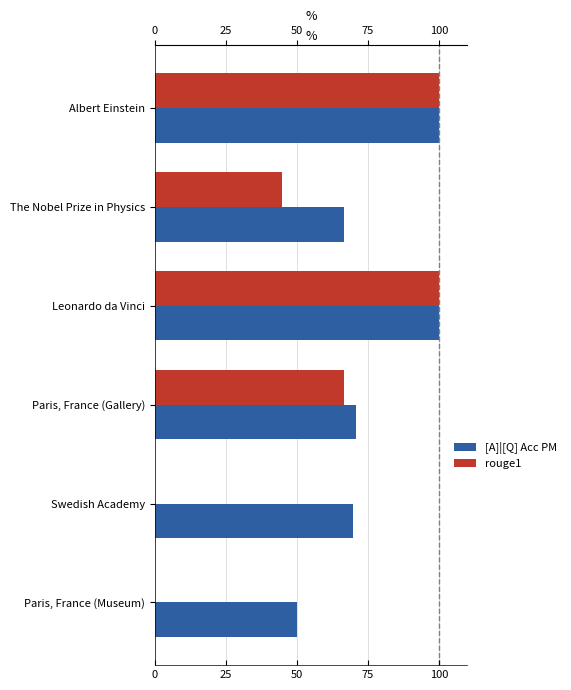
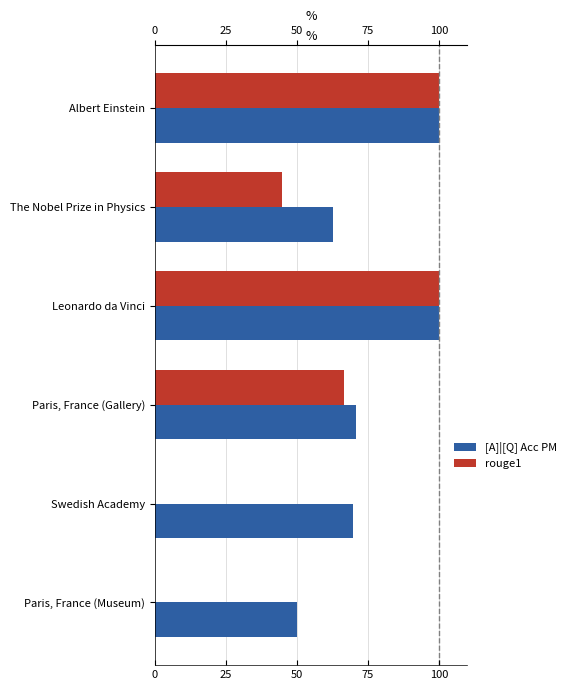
  {
    "[A]|[Q] Acc PM": {
      "Albert Einstein": 100,
-     "The Nobel Prize in Physics": 67,
+     "The Nobel Prize in Physics": 63,
      "Leonardo da Vinci": 100,
      "Paris, France (Gallery)": 71,
      "Swedish Academy": 70,
      "Paris, France (Museum)": 50
    },
    "rouge1": {
      "Albert Einstein": 100,
      "The Nobel Prize in Physics": 45,
      "Leonardo da Vinci": 100,
      "Paris, France (Gallery)": 67,
      "Swedish Academy": 0,
      "Paris, France (Museum)": 0
    }
  }
